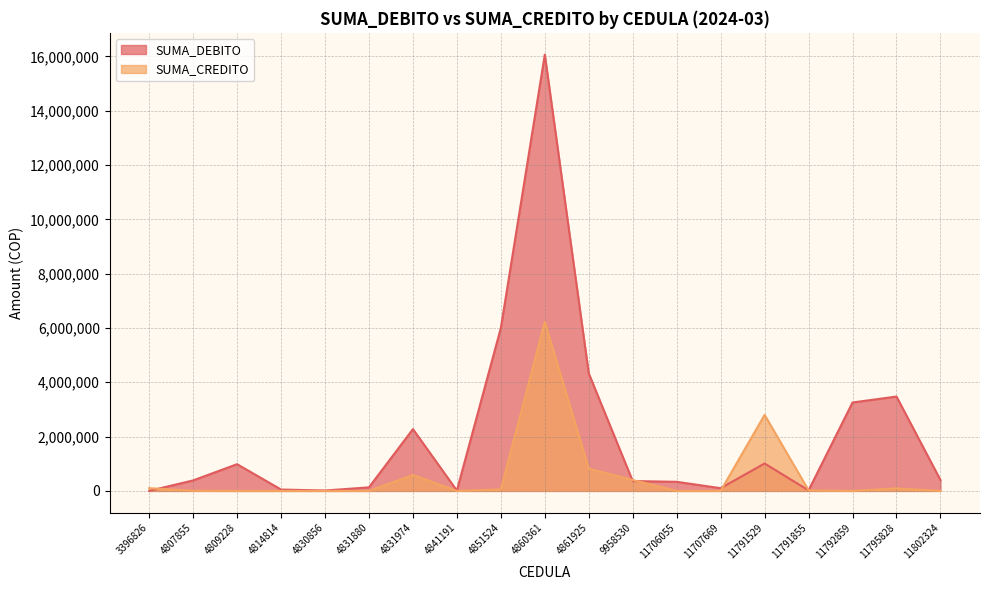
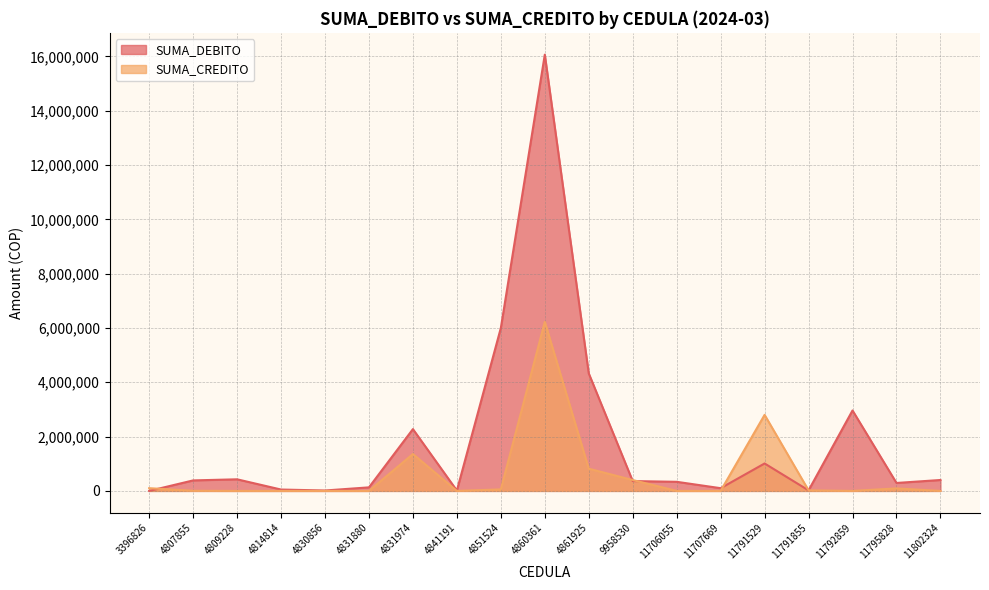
  {
    "SUMA_DEBITO": {
      "3396826": "0",
      "4807855": "400,000",
-     "4809228": "1,000,000",
+     "4809228": "400,000",
      "4831880": "100,000",
      "4831974": "2,300,000",
      "4851524": "6,000,000",
      "4860361": "16,100,000",
      "4861925": "4,300,000",
      "11706055": "300,000",
      "11707669": "100,000",
      "11791529": "1,000,000",
-     "11792859": "3,300,000",
-     "11795828": "3,500,000",
+     "11792859": "3,000,000",
+     "11795828": "300,000",
      "11802324": "400,000"
    },
    "SUMA_CREDITO": {
      "3396826": "100,000",
      "4807855": "0",
      "4809228": "0",
      "4831880": "0",
-     "4831974": "600,000",
+     "4831974": "1,400,000",
      "4851524": "100,000",
      "4860361": "6,200,000",
      "4861925": "800,000",
      "11706055": "0",
      "11707669": "0",
      "11791529": "2,800,000",
      "11792859": "0",
      "11795828": "100,000",
      "11802324": "0"
    }
  }
